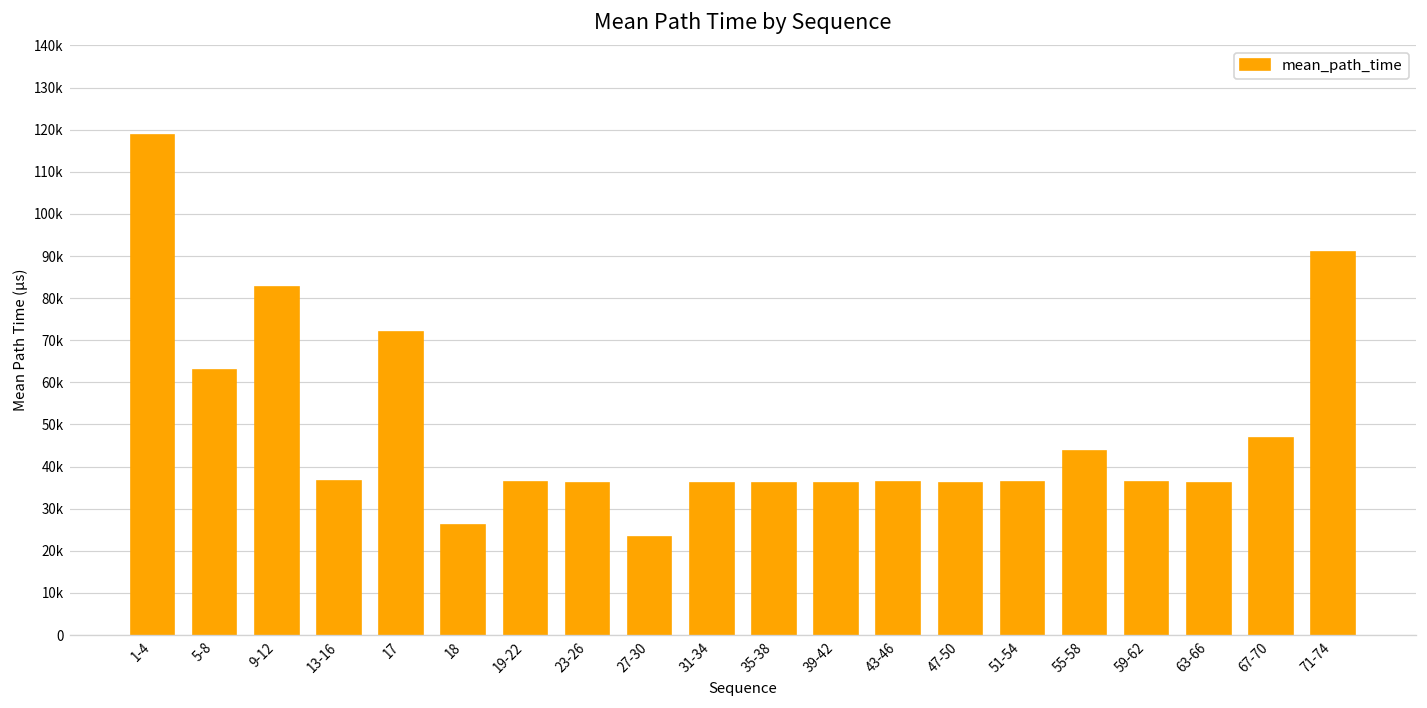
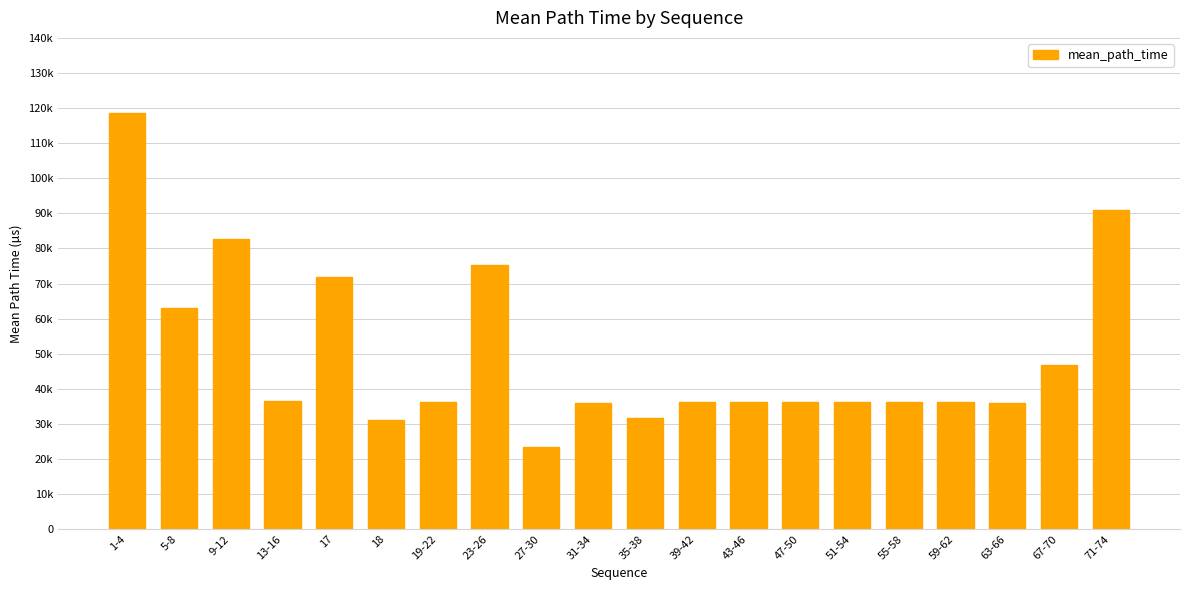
  {
    "1-4": 119000,
    "5-8": 63000,
    "9-12": 83000,
    "13-16": 37000,
    "17": 72000,
-   "18": 26000,
+   "18": 31000,
    "19-22": 36000,
-   "23-26": 36000,
+   "23-26": 75000,
    "27-30": 23000,
    "31-34": 36000,
-   "35-38": 36000,
+   "35-38": 32000,
    "39-42": 36000,
    "43-46": 36000,
    "47-50": 36000,
    "51-54": 36000,
-   "55-58": 44000,
+   "55-58": 36000,
    "59-62": 36000,
    "63-66": 36000,
    "67-70": 47000,
    "71-74": 91000
  }
